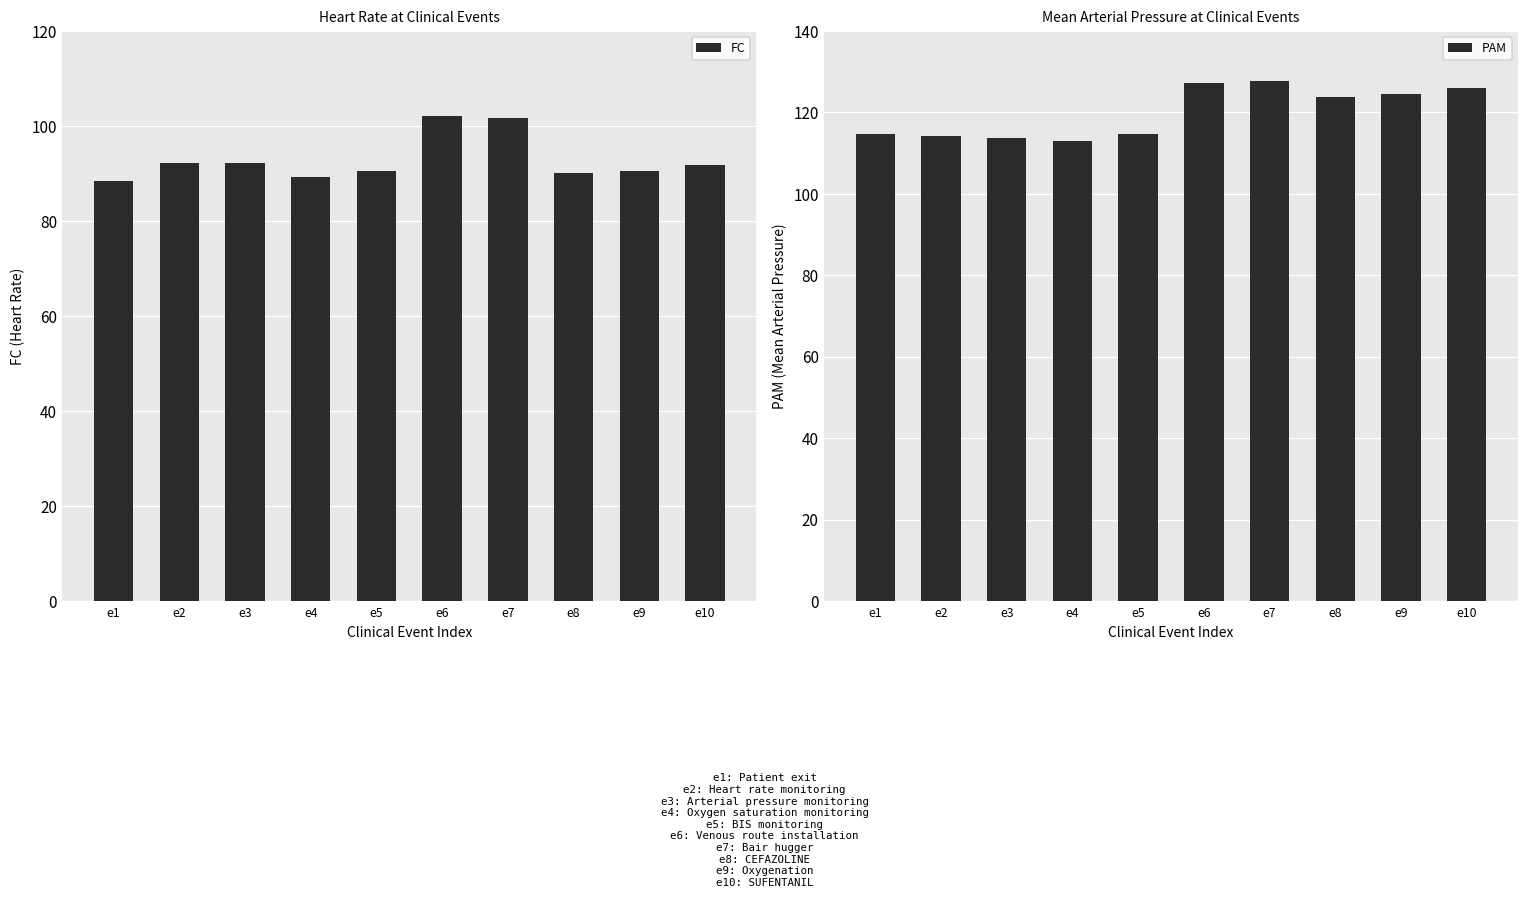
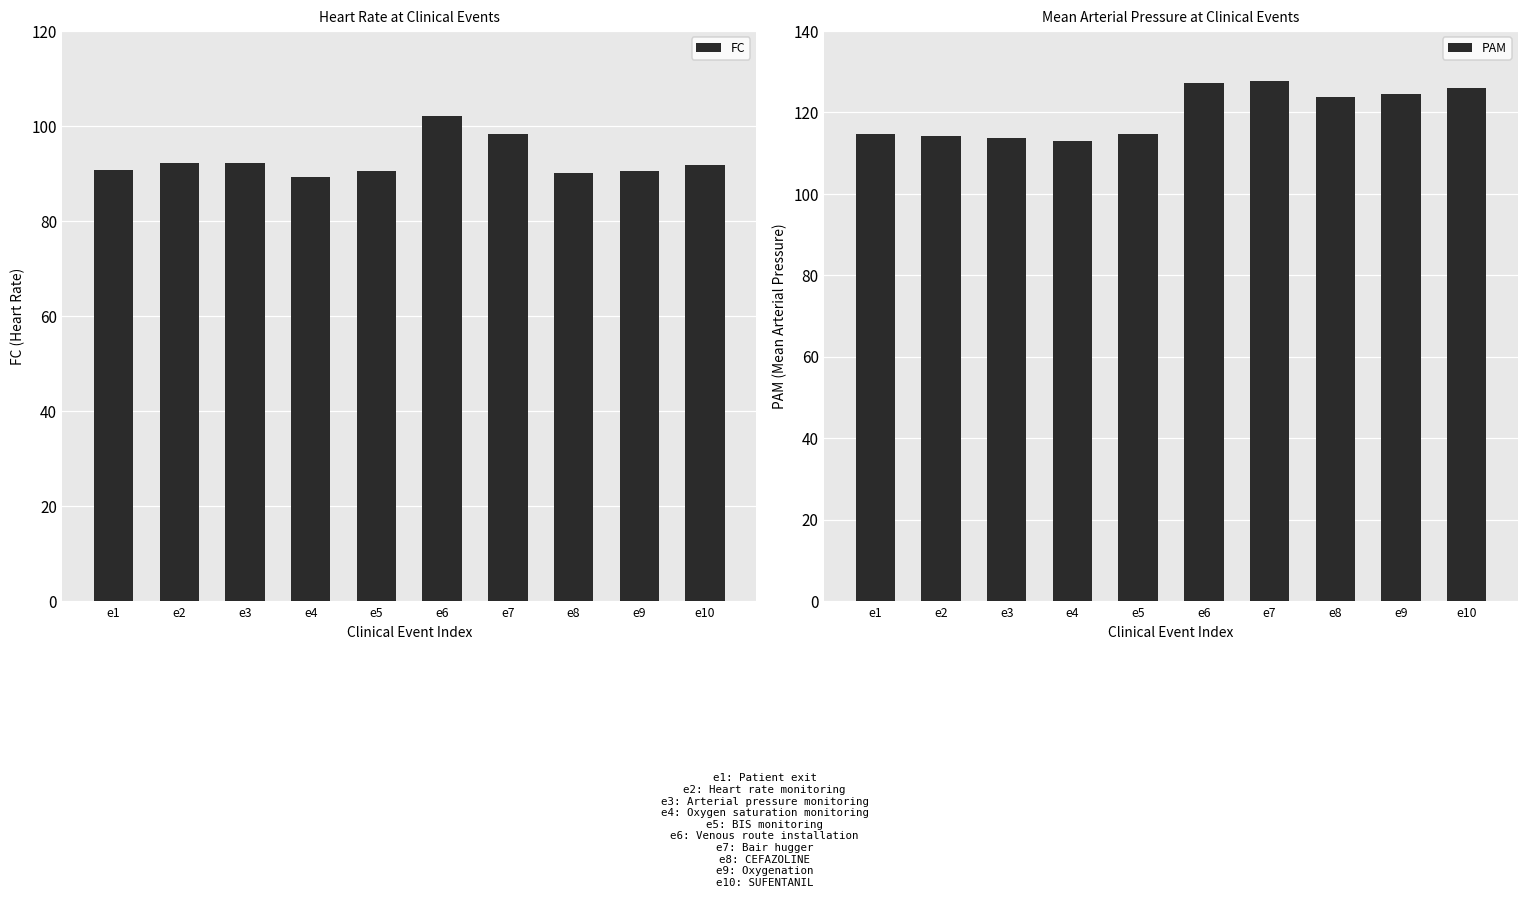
  {
    "Heart Rate at Clinical Events": {
-     "e1": 88,
+     "e1": 91,
      "e2": 92,
      "e3": 92,
      "e4": 89,
      "e5": 91,
      "e6": 102,
-     "e7": 102,
+     "e7": 98,
      "e8": 90,
      "e9": 91,
      "e10": 92
    },
    "Mean Arterial Pressure at Clinical Events": {
      "e1": 115,
      "e2": 114,
      "e3": 114,
      "e4": 113,
      "e5": 115,
      "e6": 127,
      "e7": 128,
      "e8": 124,
      "e9": 125,
      "e10": 126
    }
  }
